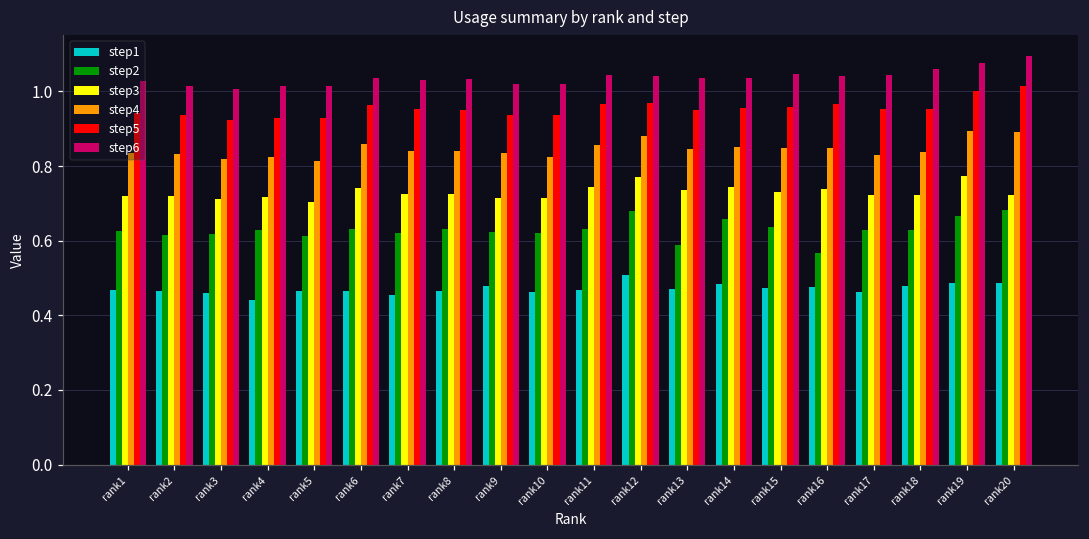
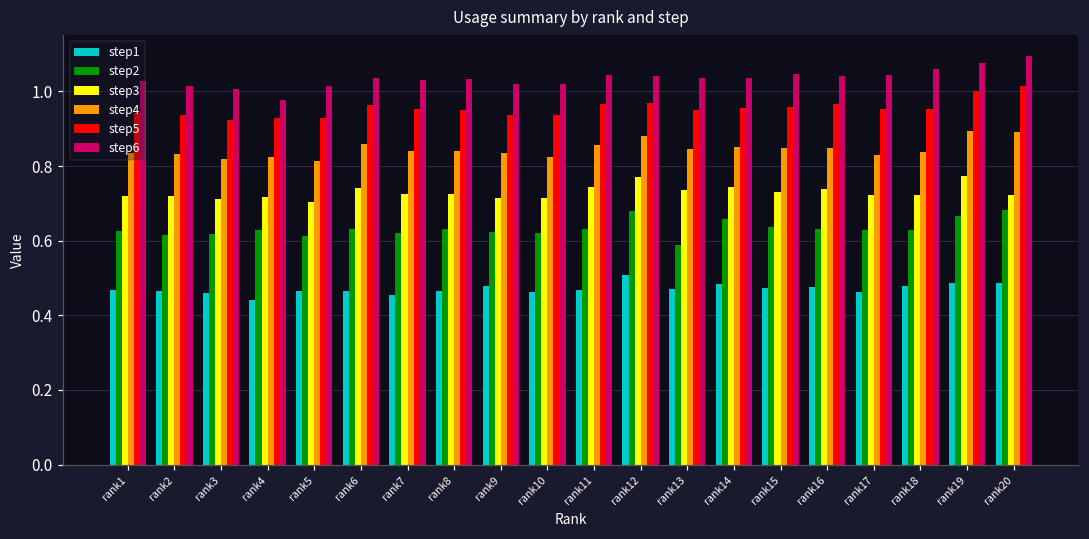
  {
    "step1": {
      "rank1": 0.47,
      "rank2": 0.47,
      "rank3": 0.46,
      "rank4": 0.44,
      "rank5": 0.46,
      "rank6": 0.47,
      "rank7": 0.45,
      "rank8": 0.47,
      "rank9": 0.48,
      "rank10": 0.46,
      "rank11": 0.47,
      "rank12": 0.51,
      "rank13": 0.47,
      "rank14": 0.48,
      "rank15": 0.47,
      "rank16": 0.48,
      "rank17": 0.46,
      "rank18": 0.48,
      "rank19": 0.49,
      "rank20": 0.49
    },
    "step2": {
      "rank1": 0.63,
      "rank2": 0.61,
      "rank3": 0.62,
      "rank4": 0.63,
      "rank5": 0.61,
      "rank6": 0.63,
      "rank7": 0.62,
      "rank8": 0.63,
      "rank9": 0.62,
      "rank10": 0.62,
      "rank11": 0.63,
      "rank12": 0.68,
      "rank13": 0.59,
      "rank14": 0.66,
      "rank15": 0.64,
-     "rank16": 0.57,
+     "rank16": 0.63,
      "rank17": 0.63,
      "rank18": 0.63,
      "rank19": 0.67,
      "rank20": 0.68
    },
    "step3": {
      "rank1": 0.72,
      "rank2": 0.72,
      "rank3": 0.71,
      "rank4": 0.72,
      "rank5": 0.70,
      "rank6": 0.74,
      "rank7": 0.72,
      "rank8": 0.73,
      "rank9": 0.71,
      "rank10": 0.72,
      "rank11": 0.74,
      "rank12": 0.77,
      "rank13": 0.74,
      "rank14": 0.74,
      "rank15": 0.73,
      "rank16": 0.74,
      "rank17": 0.72,
      "rank18": 0.72,
      "rank19": 0.77,
      "rank20": 0.72
    },
    "step4": {
      "rank1": 0.84,
      "rank2": 0.83,
      "rank3": 0.82,
      "rank4": 0.83,
      "rank5": 0.81,
      "rank6": 0.86,
      "rank7": 0.84,
      "rank8": 0.84,
      "rank9": 0.84,
      "rank10": 0.83,
      "rank11": 0.86,
      "rank12": 0.88,
      "rank13": 0.85,
      "rank14": 0.85,
      "rank15": 0.85,
      "rank16": 0.85,
      "rank17": 0.83,
      "rank18": 0.84,
      "rank19": 0.89,
      "rank20": 0.89
    },
    "step5": {
      "rank2": 0.94,
      "rank3": 0.92,
      "rank4": 0.93,
      "rank5": 0.93,
      "rank6": 0.96,
      "rank7": 0.95,
      "rank8": 0.95,
      "rank9": 0.94,
      "rank10": 0.94,
      "rank11": 0.97,
      "rank12": 0.97,
      "rank13": 0.95,
      "rank14": 0.96,
      "rank15": 0.96,
      "rank16": 0.97,
      "rank17": 0.95,
      "rank18": 0.95,
      "rank19": 1.00,
      "rank20": 1.01
    },
    "step6": {
      "rank2": 1.01,
      "rank3": 1.01,
-     "rank4": 1.01,
+     "rank4": 0.98,
      "rank5": 1.02,
      "rank6": 1.04,
      "rank7": 1.03,
      "rank8": 1.03,
      "rank9": 1.02,
      "rank10": 1.02,
      "rank11": 1.04,
      "rank12": 1.04,
      "rank13": 1.04,
      "rank14": 1.04,
      "rank15": 1.05,
      "rank16": 1.04,
      "rank17": 1.04,
      "rank18": 1.06,
      "rank19": 1.08,
      "rank20": 1.10
    }
  }
